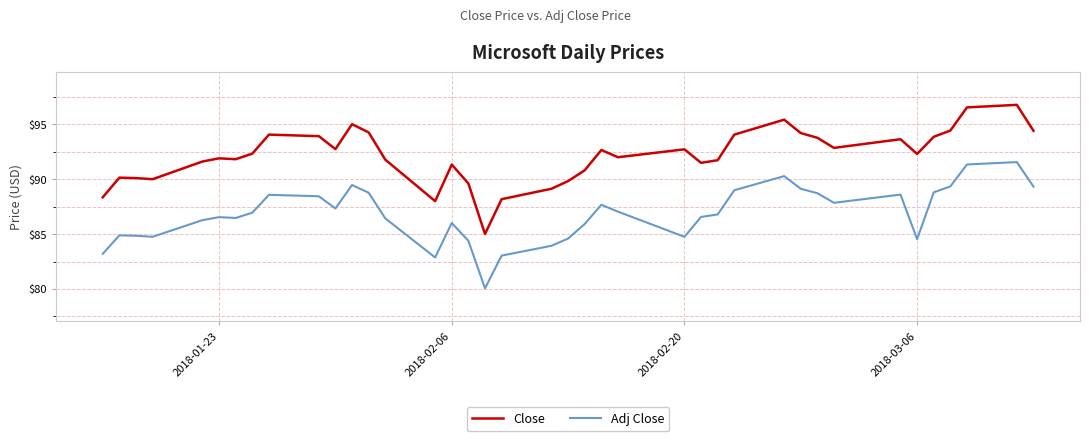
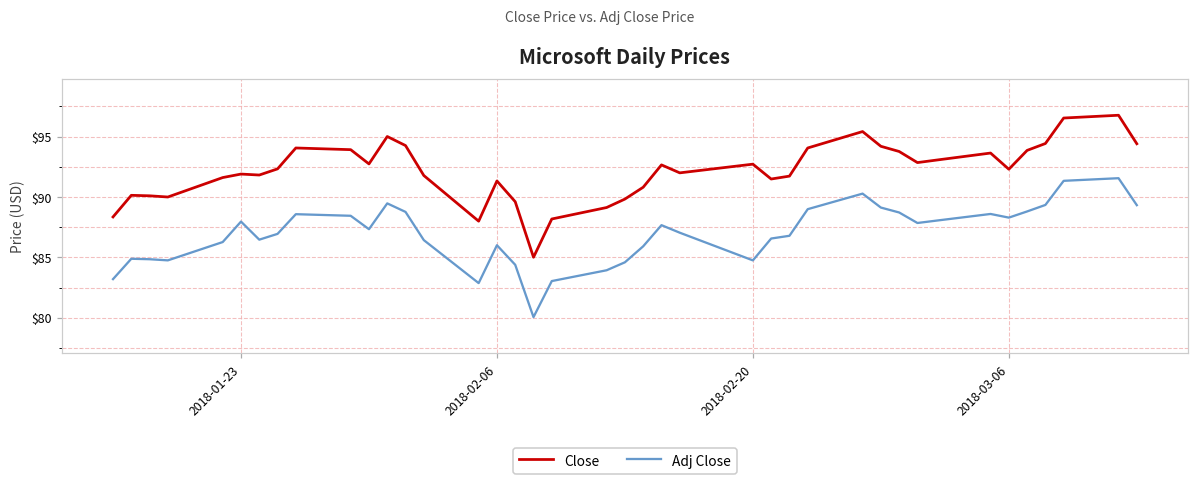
  {
    "Close": {
      "2018-01-23": "$91.9",
      "2018-02-06": "$91.3",
      "2018-02-20": "$92.7",
      "2018-03-06": "$92.3"
    },
    "Adj Close": {
-     "2018-01-23": "$86.5",
+     "2018-01-23": "$88.0",
      "2018-02-06": "$86.0",
      "2018-02-20": "$84.8",
-     "2018-03-06": "$84.5"
+     "2018-03-06": "$88.3"
    }
  }
